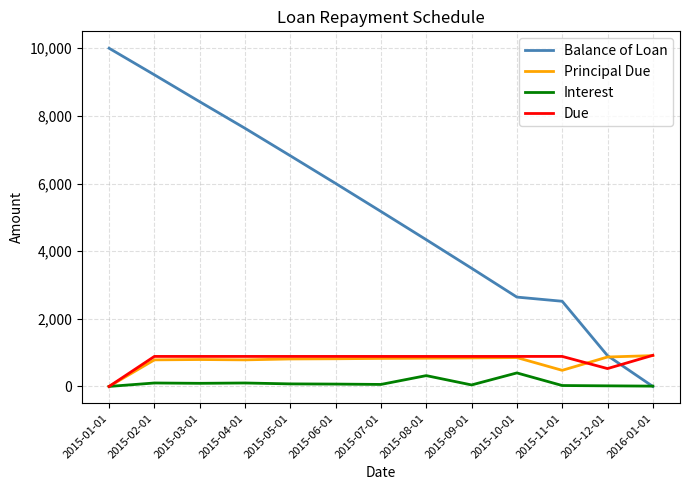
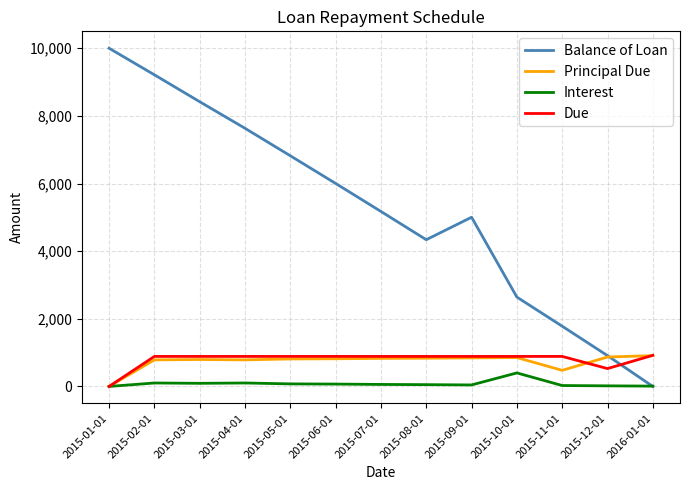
  {
    "Balance of Loan": {
      "2015-01-01": "10,000",
      "2015-02-01": "9,200",
      "2015-03-01": "8,400",
      "2015-04-01": "7,600",
      "2015-05-01": "6,800",
      "2015-06-01": "6,000",
      "2015-07-01": "5,200",
      "2015-08-01": "4,300",
-     "2015-09-01": "3,500",
+     "2015-09-01": "5,000",
      "2015-10-01": "2,600",
-     "2015-11-01": "2,500"
+     "2015-11-01": "1,800"
    },
    "Principal Due": {
      "2015-02-01": "800",
      "2015-03-01": "800",
      "2015-04-01": "800",
      "2015-05-01": "800",
      "2015-11-01": "500"
    },
    "Interest": {
      "2015-02-01": "100",
      "2015-03-01": "100",
      "2015-04-01": "100",
      "2015-05-01": "100",
      "2015-06-01": "100",
      "2015-07-01": "100",
-     "2015-08-01": "300",
+     "2015-08-01": "100",
      "2015-09-01": "0",
      "2015-10-01": "400",
      "2015-11-01": "0",
      "2015-12-01": "0"
    },
    "Due": {
      "2015-02-01": "900",
      "2015-03-01": "900",
      "2015-04-01": "900",
      "2015-05-01": "900",
      "2015-11-01": "900",
      "2015-12-01": "500"
    }
  }
